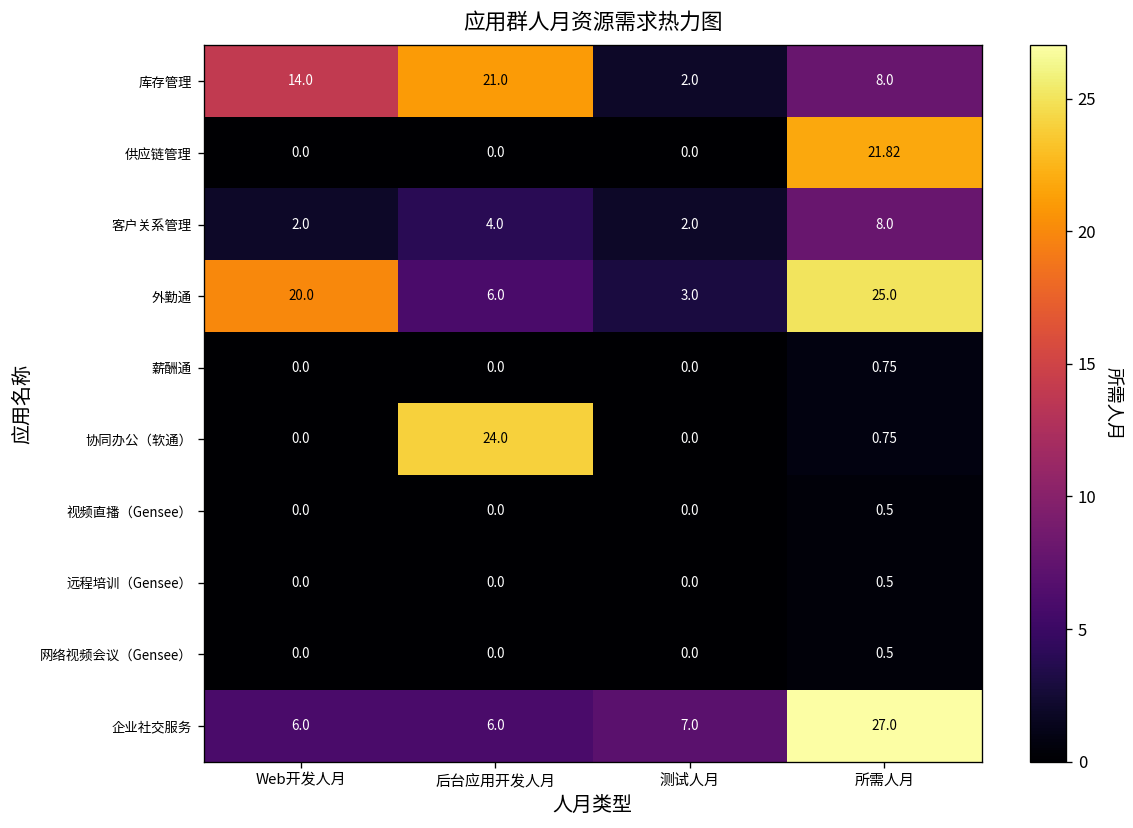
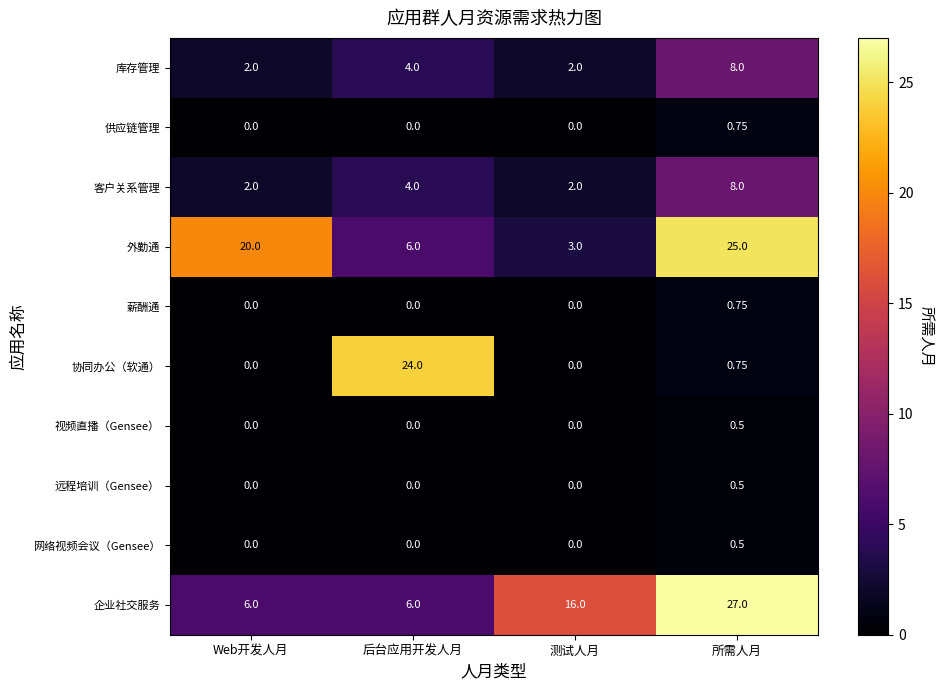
  {
    "库存管理": {
-     "Web开发人月": 14.0,
-     "后台应用开发人月": 21.0,
+     "Web开发人月": 2.0,
+     "后台应用开发人月": 4.0,
      "测试人月": 2.0,
      "所需人月": 8.0
    },
    "供应链管理": {
      "Web开发人月": 0.0,
      "后台应用开发人月": 0.0,
      "测试人月": 0.0,
-     "所需人月": 21.82
+     "所需人月": 0.75
    },
    "客户关系管理": {
      "Web开发人月": 2.0,
      "后台应用开发人月": 4.0,
      "测试人月": 2.0,
      "所需人月": 8.0
    },
    "外勤通": {
      "Web开发人月": 20.0,
      "后台应用开发人月": 6.0,
      "测试人月": 3.0,
      "所需人月": 25.0
    },
    "薪酬通": {
      "Web开发人月": 0.0,
      "后台应用开发人月": 0.0,
      "测试人月": 0.0,
      "所需人月": 0.75
    },
    "协同办公（软通）": {
      "Web开发人月": 0.0,
      "后台应用开发人月": 24.0,
      "测试人月": 0.0,
      "所需人月": 0.75
    },
    "视频直播（Gensee）": {
      "Web开发人月": 0.0,
      "后台应用开发人月": 0.0,
      "测试人月": 0.0,
      "所需人月": 0.5
    },
    "远程培训（Gensee）": {
      "Web开发人月": 0.0,
      "后台应用开发人月": 0.0,
      "测试人月": 0.0,
      "所需人月": 0.5
    },
    "网络视频会议（Gensee）": {
      "Web开发人月": 0.0,
      "后台应用开发人月": 0.0,
      "测试人月": 0.0,
      "所需人月": 0.5
    },
    "企业社交服务": {
      "Web开发人月": 6.0,
      "后台应用开发人月": 6.0,
-     "测试人月": 7.0,
+     "测试人月": 16.0,
      "所需人月": 27.0
    }
  }
